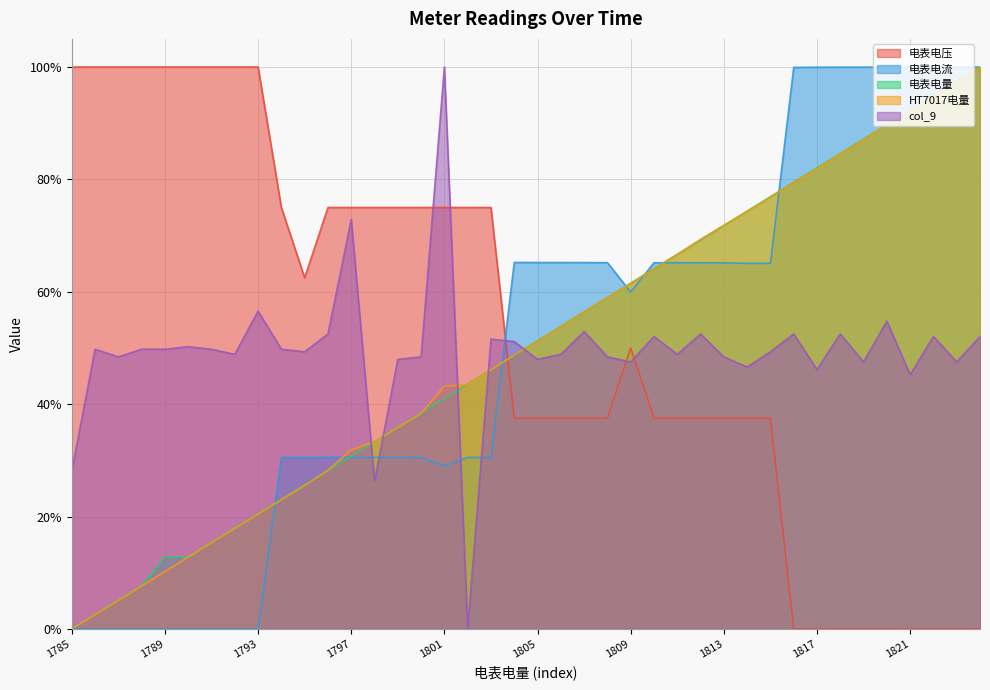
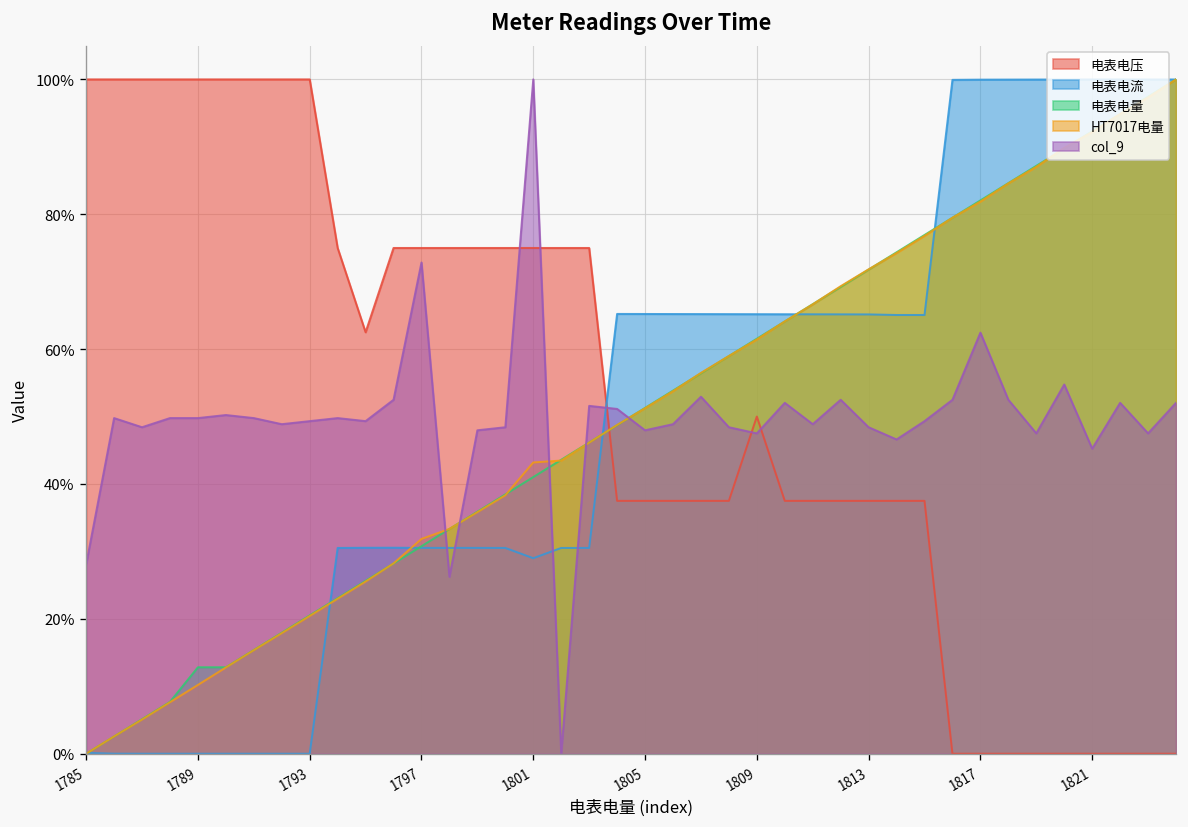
  {
    "电表电压": {
      "1785": "100%",
      "1789": "100%",
      "1793": "100%",
      "1797": "75%",
      "1801": "75%",
      "1805": "38%",
      "1809": "50%",
      "1813": "38%",
      "1817": "0%",
      "1821": "0%"
    },
    "电表电流": {
      "1789": "0%",
      "1793": "0%",
      "1801": "29%",
      "1805": "65%",
-     "1809": "60%",
+     "1809": "65%",
      "1813": "65%",
      "1817": "100%"
    },
    "电表电量": {
      "1789": "13%",
      "1801": "41%"
    },
    "HT7017电量": {
      "1789": "10%",
      "1797": "32%",
      "1801": "43%"
    },
    "col_9": {
      "1785": "28%",
      "1789": "50%",
-     "1793": "57%",
+     "1793": "49%",
      "1797": "73%",
      "1801": "100%",
      "1805": "48%",
      "1809": "48%",
      "1813": "48%",
-     "1817": "46%",
+     "1817": "62%",
      "1821": "45%"
    }
  }
